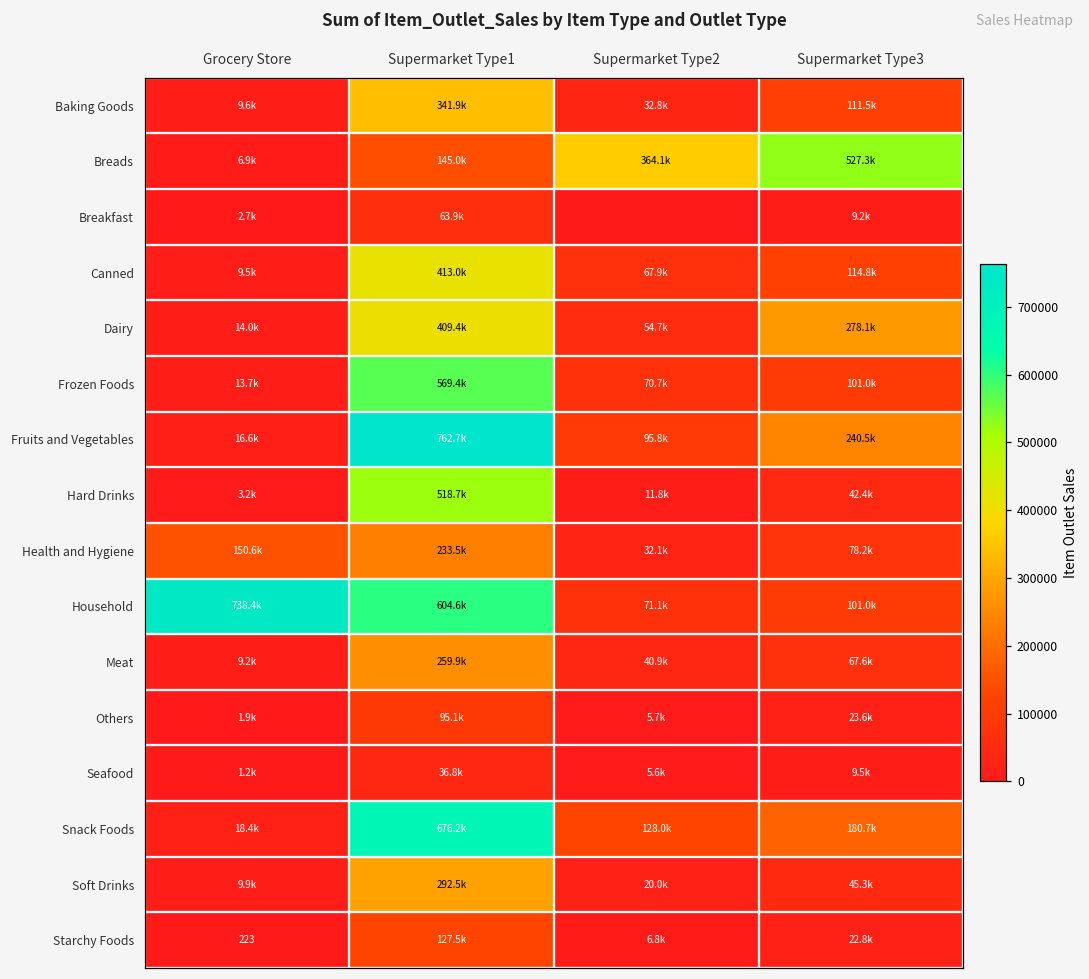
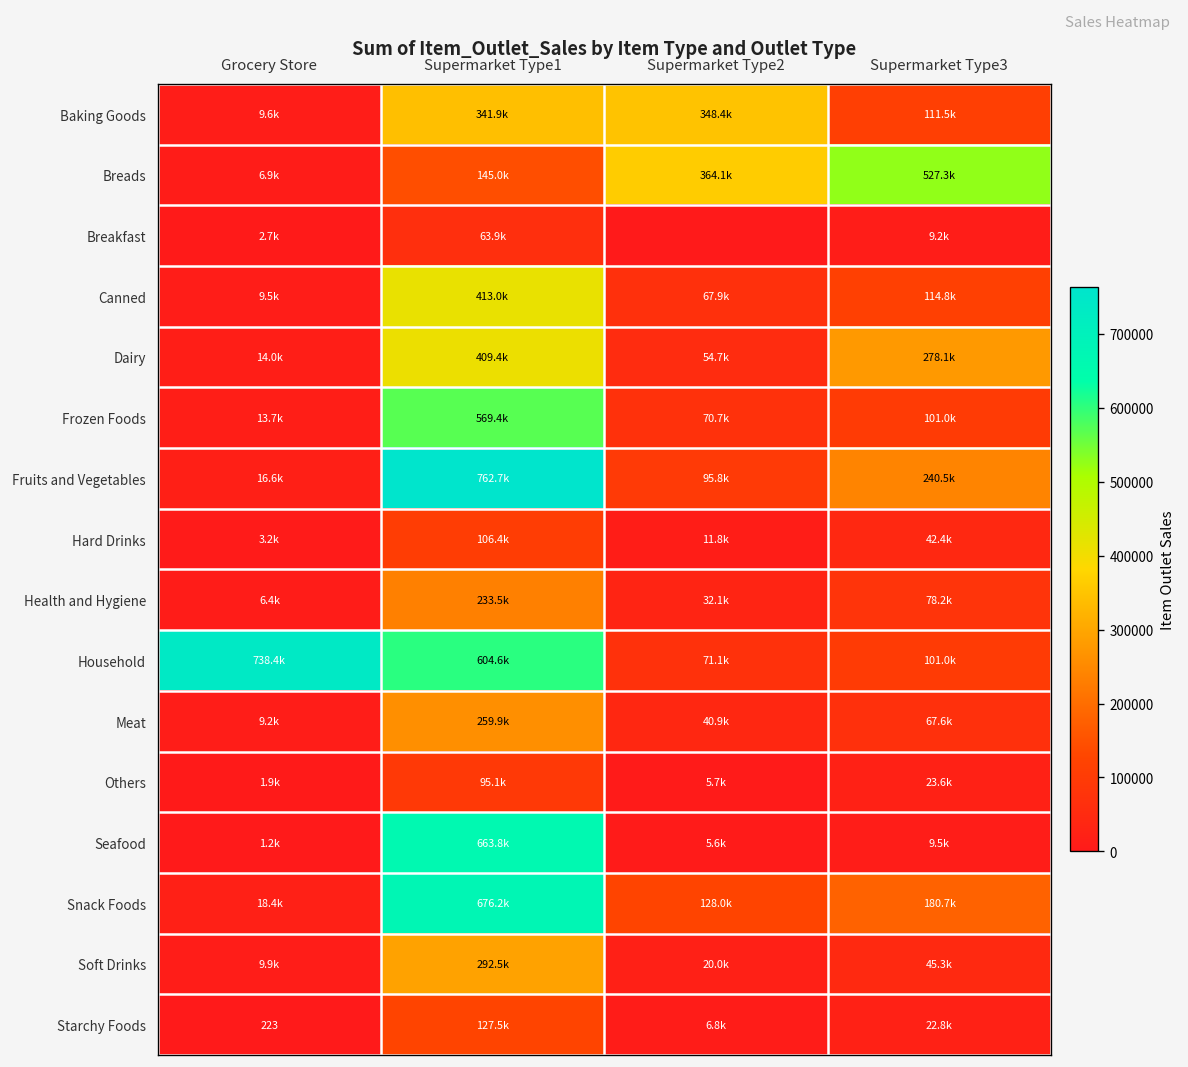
  {
    "Baking Goods": {
      "Grocery Store": "9.6k",
      "Supermarket Type1": "341.9k",
-     "Supermarket Type2": "32.8k",
+     "Supermarket Type2": "348.4k",
      "Supermarket Type3": "111.5k"
    },
    "Breads": {
      "Grocery Store": "6.9k",
      "Supermarket Type1": "145.0k",
      "Supermarket Type2": "364.1k",
      "Supermarket Type3": "527.3k"
    },
    "Breakfast": {
      "Grocery Store": "2.7k",
      "Supermarket Type1": "63.9k",
      "Supermarket Type3": "9.2k"
    },
    "Canned": {
      "Grocery Store": "9.5k",
      "Supermarket Type1": "413.0k",
      "Supermarket Type2": "67.9k",
      "Supermarket Type3": "114.8k"
    },
    "Dairy": {
      "Grocery Store": "14.0k",
      "Supermarket Type1": "409.4k",
      "Supermarket Type2": "54.7k",
      "Supermarket Type3": "278.1k"
    },
    "Frozen Foods": {
      "Grocery Store": "13.7k",
      "Supermarket Type1": "569.4k",
      "Supermarket Type2": "70.7k",
      "Supermarket Type3": "101.0k"
    },
    "Fruits and Vegetables": {
      "Grocery Store": "16.6k",
      "Supermarket Type1": "762.7k",
      "Supermarket Type2": "95.8k",
      "Supermarket Type3": "240.5k"
    },
    "Hard Drinks": {
      "Grocery Store": "3.2k",
-     "Supermarket Type1": "518.7k",
+     "Supermarket Type1": "106.4k",
      "Supermarket Type2": "11.8k",
      "Supermarket Type3": "42.4k"
    },
    "Health and Hygiene": {
-     "Grocery Store": "150.6k",
+     "Grocery Store": "6.4k",
      "Supermarket Type1": "233.5k",
      "Supermarket Type2": "32.1k",
      "Supermarket Type3": "78.2k"
    },
    "Household": {
      "Grocery Store": "738.4k",
      "Supermarket Type1": "604.6k",
      "Supermarket Type2": "71.1k",
      "Supermarket Type3": "101.0k"
    },
    "Meat": {
      "Grocery Store": "9.2k",
      "Supermarket Type1": "259.9k",
      "Supermarket Type2": "40.9k",
      "Supermarket Type3": "67.6k"
    },
    "Others": {
      "Grocery Store": "1.9k",
      "Supermarket Type1": "95.1k",
      "Supermarket Type2": "5.7k",
      "Supermarket Type3": "23.6k"
    },
    "Seafood": {
      "Grocery Store": "1.2k",
-     "Supermarket Type1": "36.8k",
+     "Supermarket Type1": "663.8k",
      "Supermarket Type2": "5.6k",
      "Supermarket Type3": "9.5k"
    },
    "Snack Foods": {
      "Grocery Store": "18.4k",
      "Supermarket Type1": "676.2k",
      "Supermarket Type2": "128.0k",
      "Supermarket Type3": "180.7k"
    },
    "Soft Drinks": {
      "Grocery Store": "9.9k",
      "Supermarket Type1": "292.5k",
      "Supermarket Type2": "20.0k",
      "Supermarket Type3": "45.3k"
    },
    "Starchy Foods": {
      "Grocery Store": "223",
      "Supermarket Type1": "127.5k",
      "Supermarket Type2": "6.8k",
      "Supermarket Type3": "22.8k"
    }
  }
